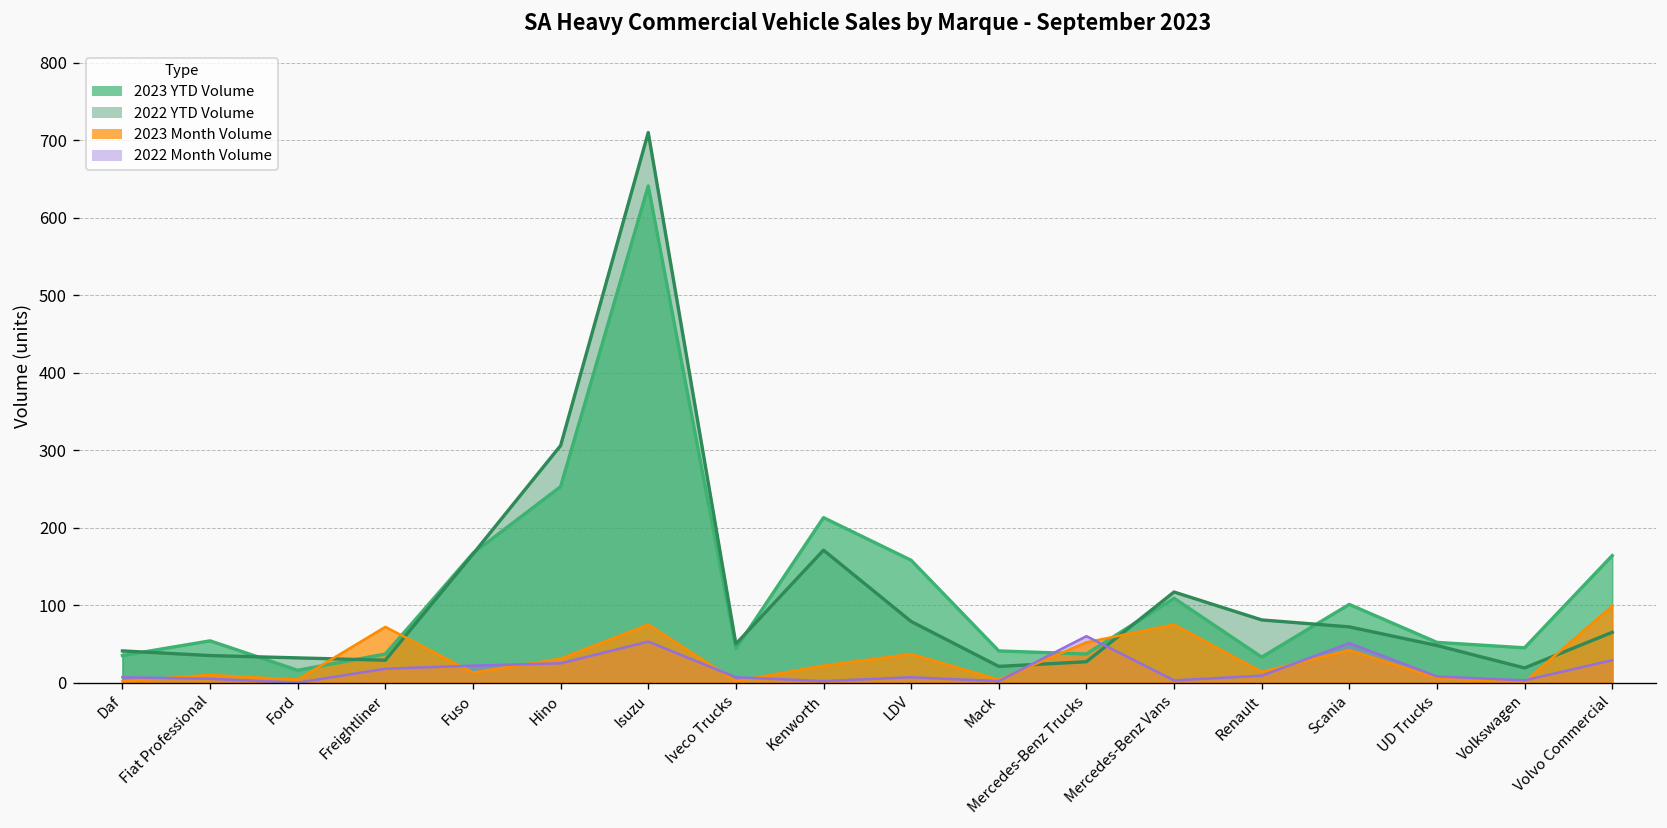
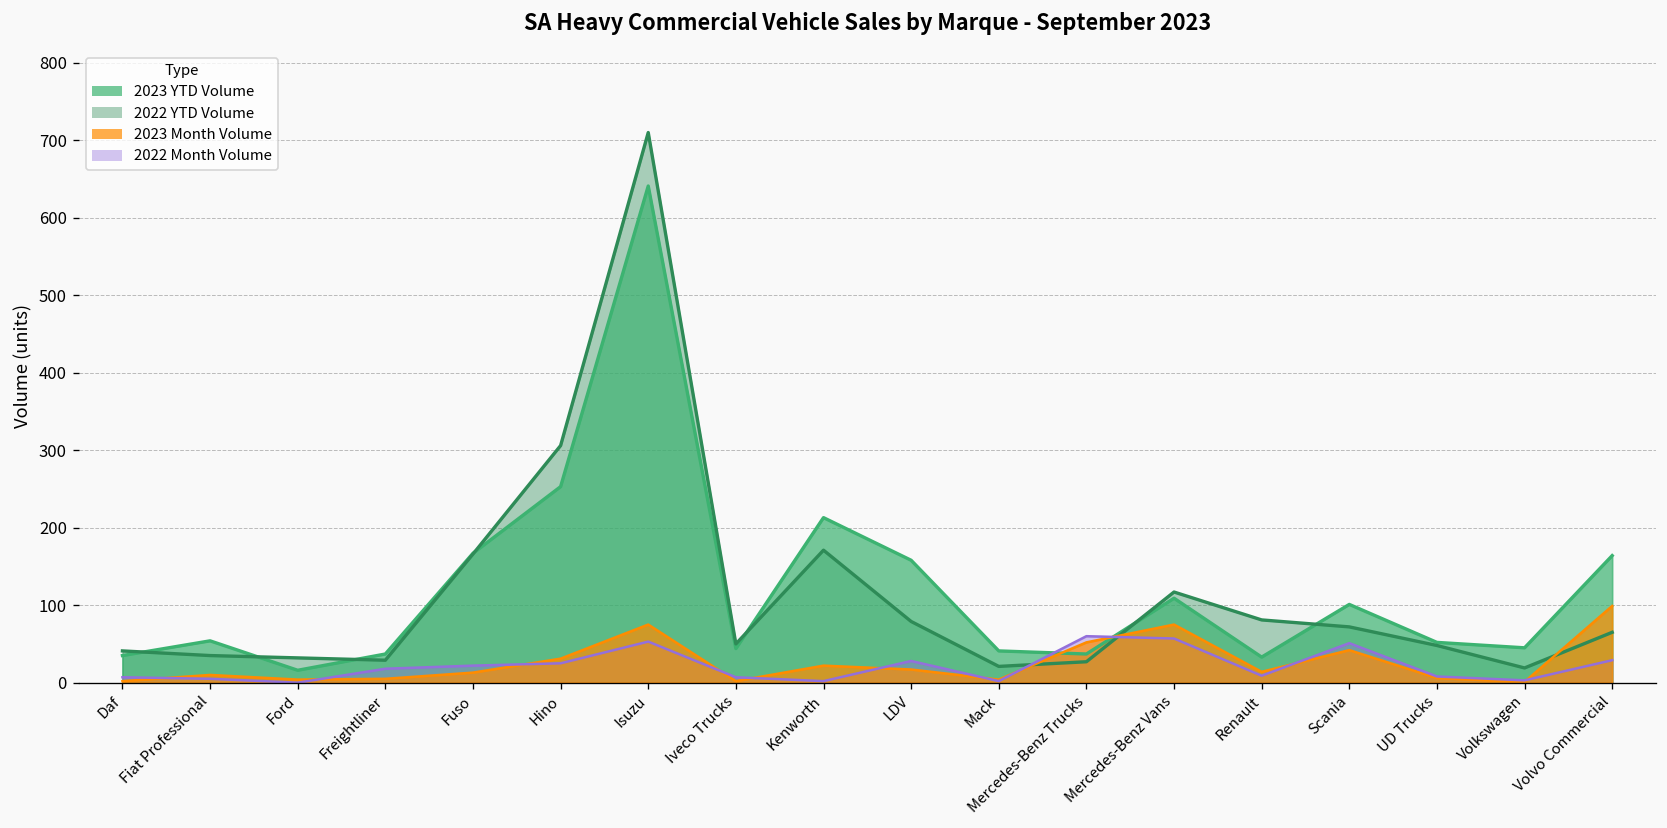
  {
    "2023 Month Volume": {
      "Daf": 0,
      "Fiat Professional": 10,
      "Ford": 0,
-     "Freightliner": 70,
+     "Freightliner": 10,
      "Fuso": 10,
      "Hino": 30,
      "Isuzu": 80,
      "Iveco Trucks": 0,
      "Kenworth": 20,
-     "LDV": 40,
+     "LDV": 20,
      "Mercedes-Benz Trucks": 50,
      "Mercedes-Benz Vans": 80,
      "Renault": 10,
      "Scania": 40,
      "Volvo Commercial": 100
    },
    "2022 Month Volume": {
      "Daf": 10,
      "Fiat Professional": 10,
      "Ford": 0,
      "Freightliner": 20,
      "Fuso": 20,
      "Hino": 30,
      "Isuzu": 50,
      "Iveco Trucks": 10,
      "Kenworth": 0,
-     "LDV": 10,
+     "LDV": 30,
      "Mercedes-Benz Trucks": 60,
-     "Mercedes-Benz Vans": 0,
+     "Mercedes-Benz Vans": 60,
      "Renault": 10,
      "Scania": 50,
      "Volvo Commercial": 30
    }
  }
